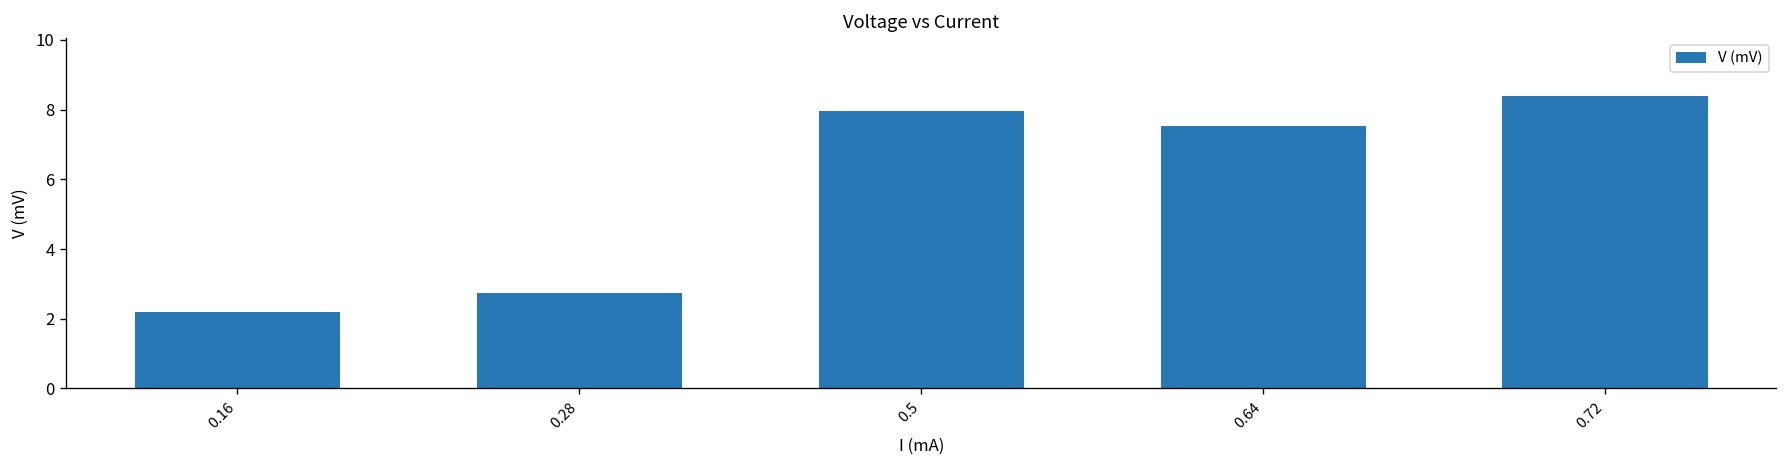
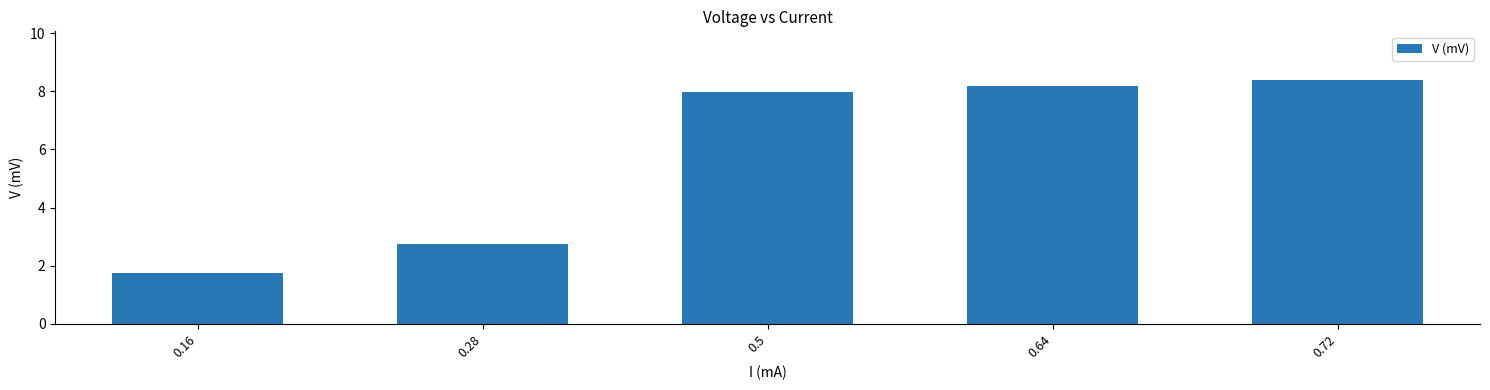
  {
-   "0.16": 2.2,
+   "0.16": 1.8,
    "0.28": 2.8,
    "0.5": 8.0,
-   "0.64": 7.5,
+   "0.64": 8.2,
    "0.72": 8.4
  }
